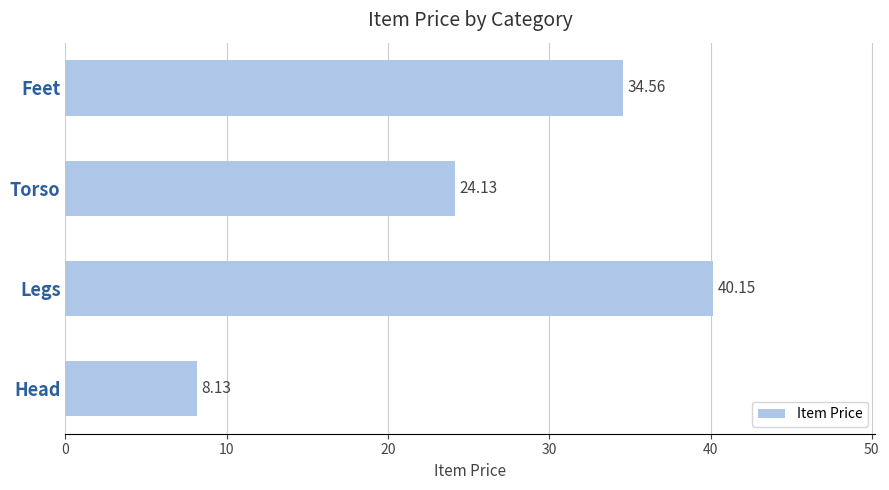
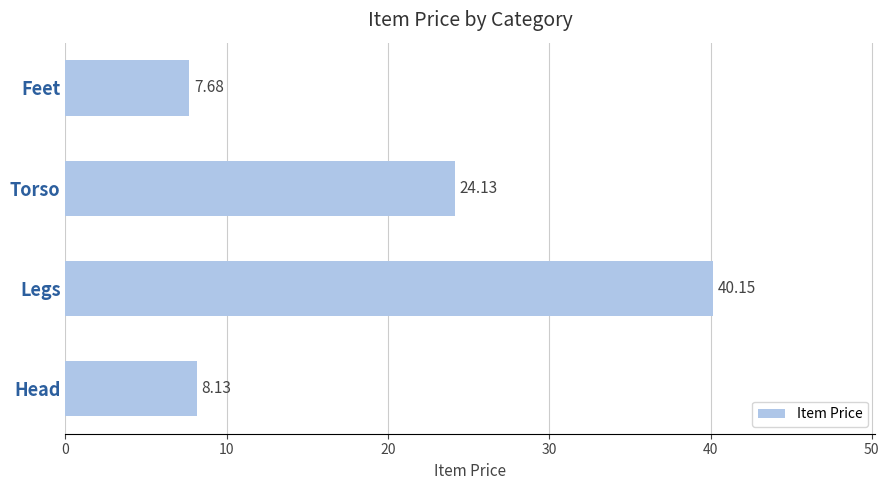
  {
-   "Feet": 34.56,
+   "Feet": 7.68,
    "Torso": 24.13,
    "Legs": 40.15,
    "Head": 8.13
  }
